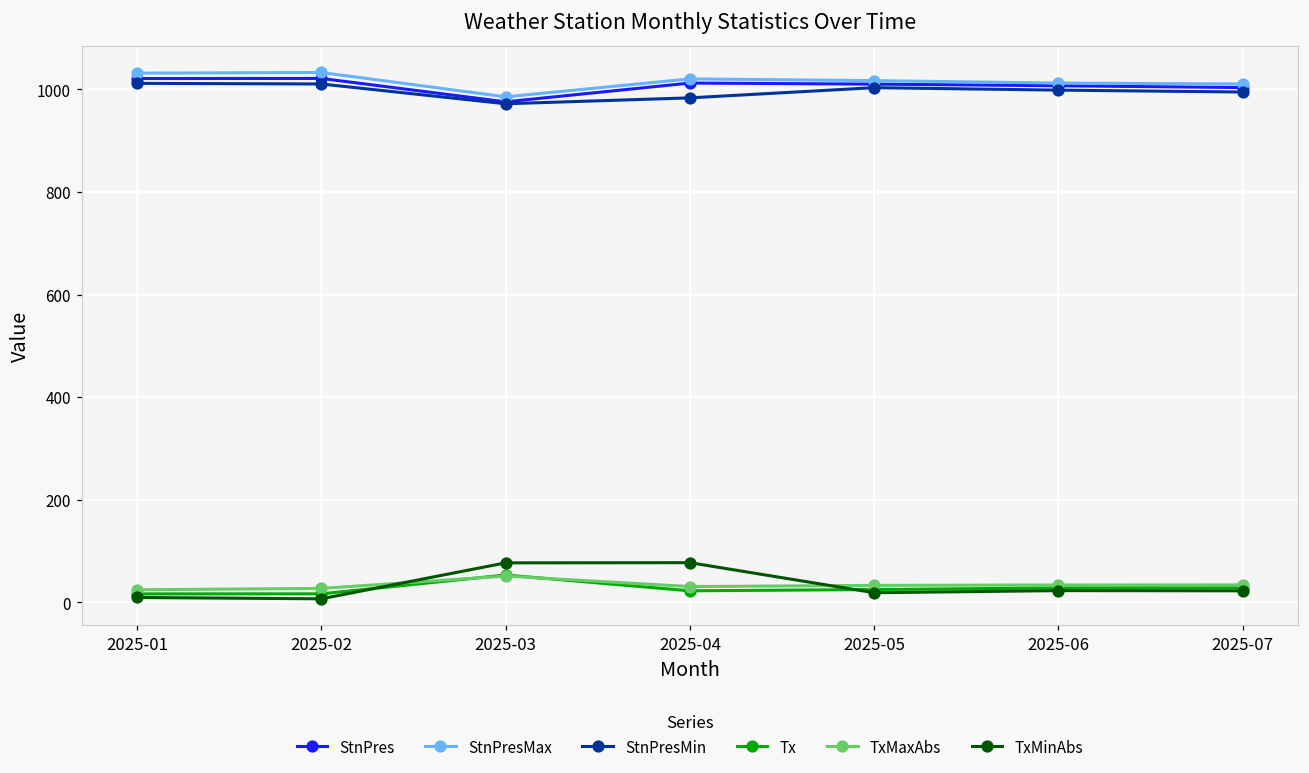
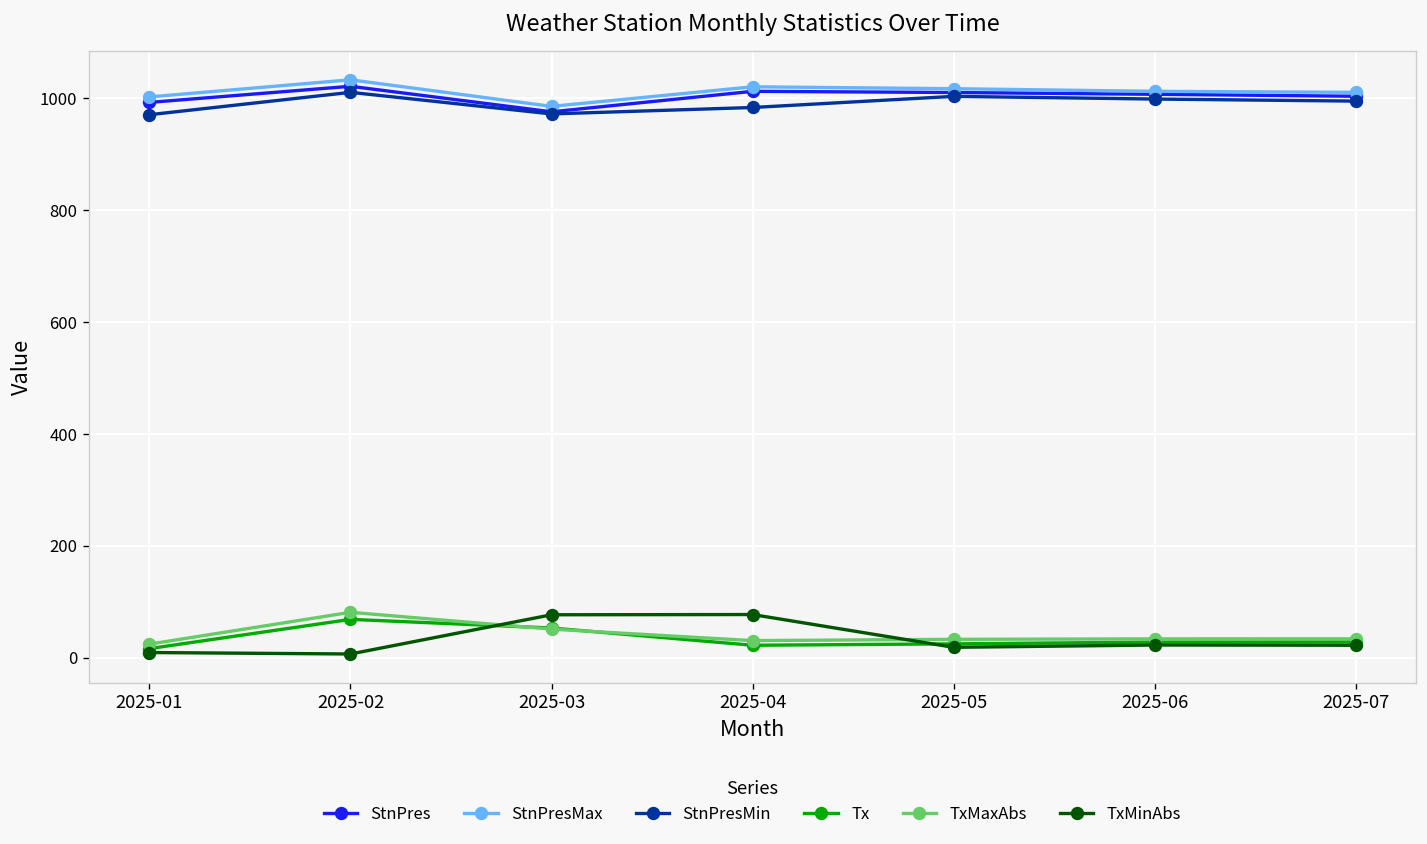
  {
    "StnPres": {
-     "2025-01": 1020,
+     "2025-01": 990,
      "2025-02": 1020,
      "2025-04": 1010,
      "2025-05": 1010,
      "2025-07": 1000
    },
    "StnPresMax": {
-     "2025-01": 1030,
+     "2025-01": 1000,
      "2025-02": 1030,
      "2025-03": 990,
      "2025-04": 1020,
      "2025-05": 1020,
      "2025-07": 1010
    },
    "StnPresMin": {
-     "2025-01": 1010,
+     "2025-01": 970,
      "2025-02": 1010,
      "2025-04": 980,
      "2025-05": 1000,
      "2025-06": 1000,
      "2025-07": 990
    },
    "Tx": {
      "2025-01": 20,
-     "2025-02": 20,
+     "2025-02": 70,
      "2025-04": 20,
      "2025-05": 20,
      "2025-07": 30
    },
    "TxMaxAbs": {
      "2025-01": 20,
-     "2025-02": 30,
+     "2025-02": 80,
      "2025-04": 30,
      "2025-05": 30,
      "2025-06": 30,
      "2025-07": 30
    },
    "TxMinAbs": {
      "2025-01": 10,
      "2025-02": 10,
      "2025-03": 80,
      "2025-04": 80,
      "2025-05": 20,
      "2025-07": 20
    }
  }
